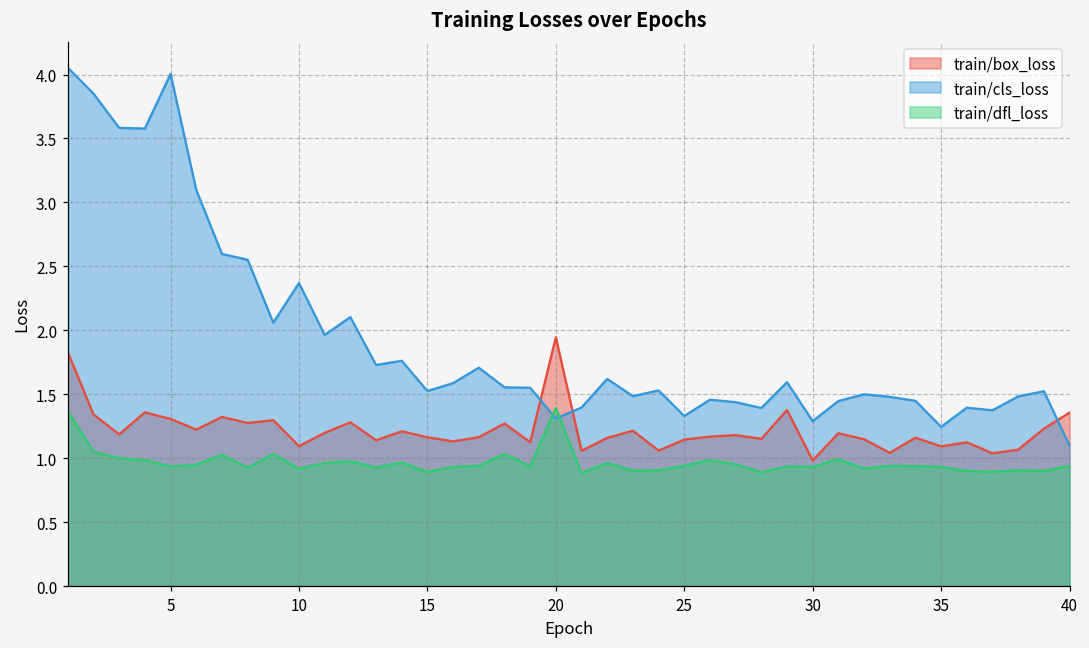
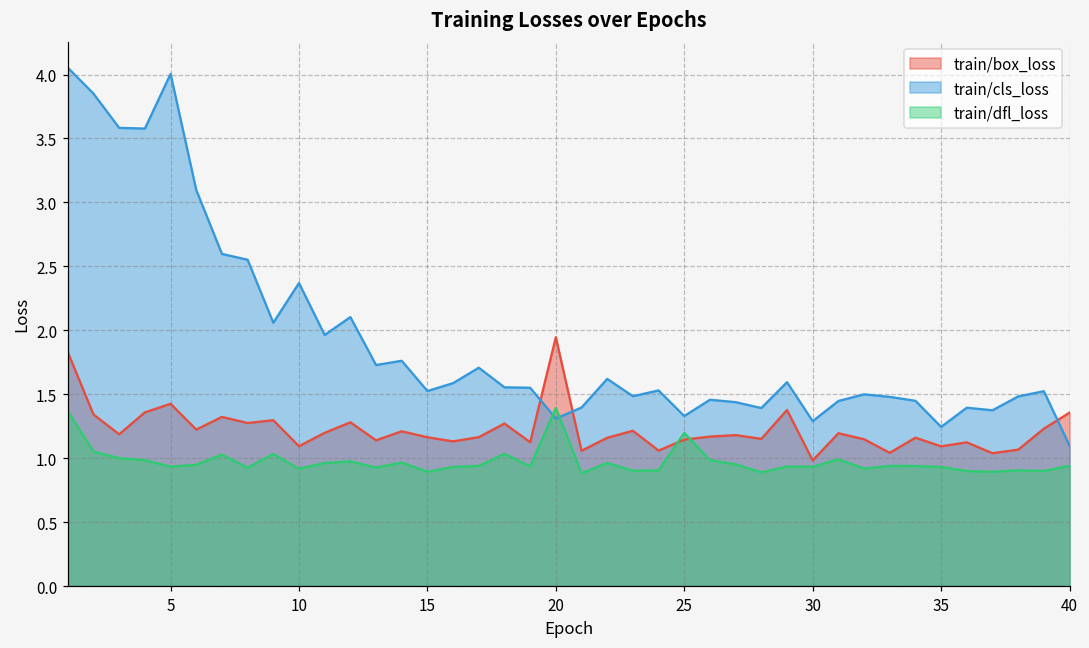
  {
    "train/box_loss": {
-     "5": 1.31,
+     "5": 1.43,
      "10": 1.09,
      "15": 1.16,
      "20": 1.95,
      "25": 1.15,
      "30": 0.98,
      "35": 1.09,
      "40": 1.36
    },
    "train/cls_loss": {
      "5": 4.00,
      "10": 2.37,
      "15": 1.53,
      "20": 1.31,
      "25": 1.33,
      "30": 1.29,
      "35": 1.24,
      "40": 1.10
    },
    "train/dfl_loss": {
      "5": 0.93,
      "10": 0.92,
      "15": 0.89,
      "20": 1.39,
-     "25": 0.94,
+     "25": 1.20,
      "30": 0.93,
      "35": 0.93,
      "40": 0.94
    }
  }
